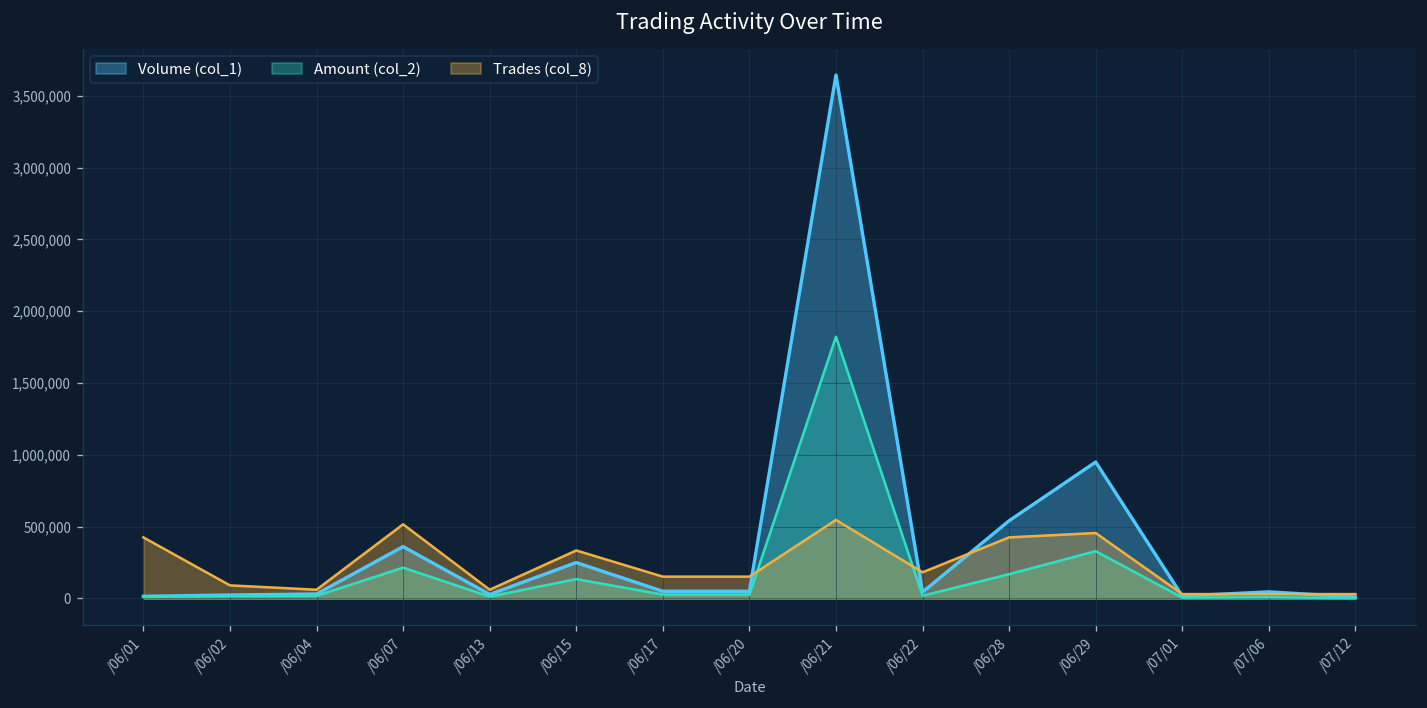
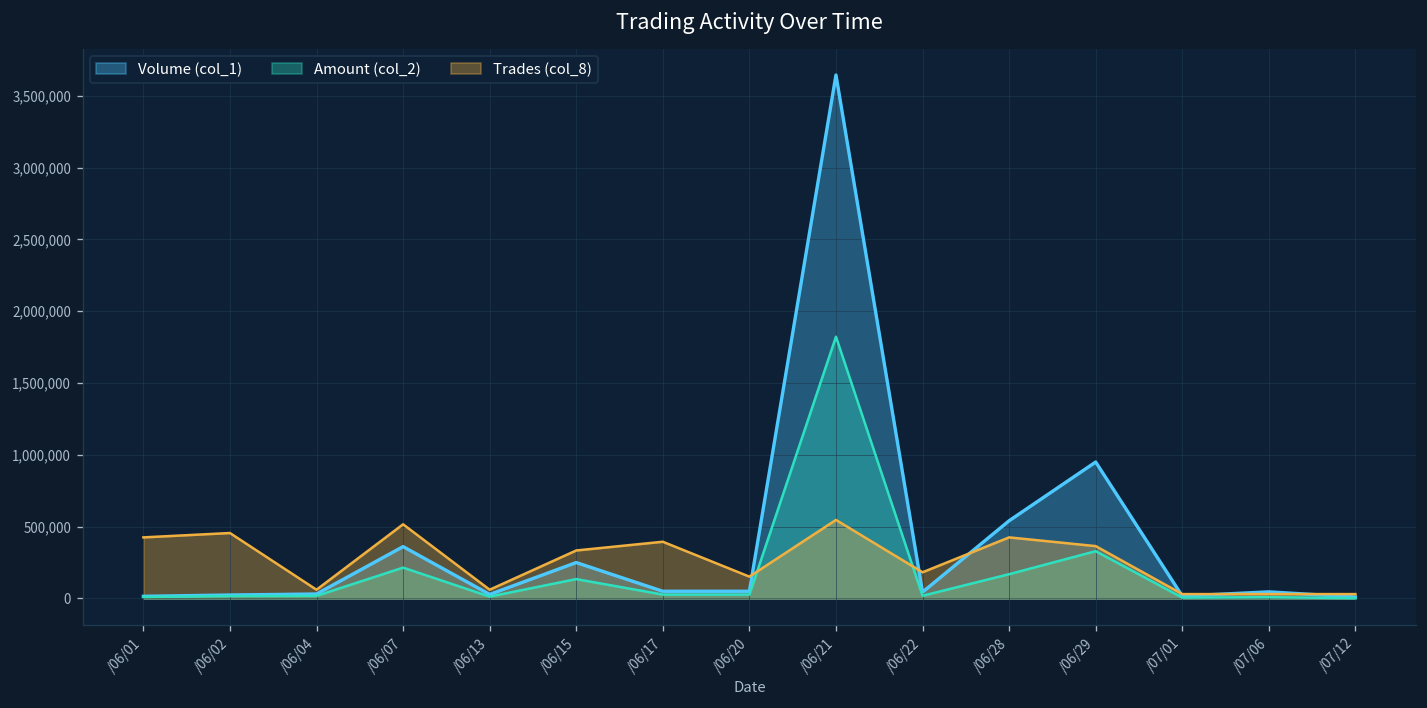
  {
    "Trades (col_8)": {
      "/06/01": "430,000",
-     "/06/02": "90,000",
+     "/06/02": "460,000",
      "/06/04": "60,000",
      "/06/07": "520,000",
      "/06/13": "60,000",
      "/06/15": "330,000",
-     "/06/17": "150,000",
+     "/06/17": "390,000",
      "/06/20": "150,000",
      "/06/21": "550,000",
      "/06/22": "180,000",
      "/06/28": "430,000",
-     "/06/29": "460,000"
+     "/06/29": "360,000"
    }
  }
